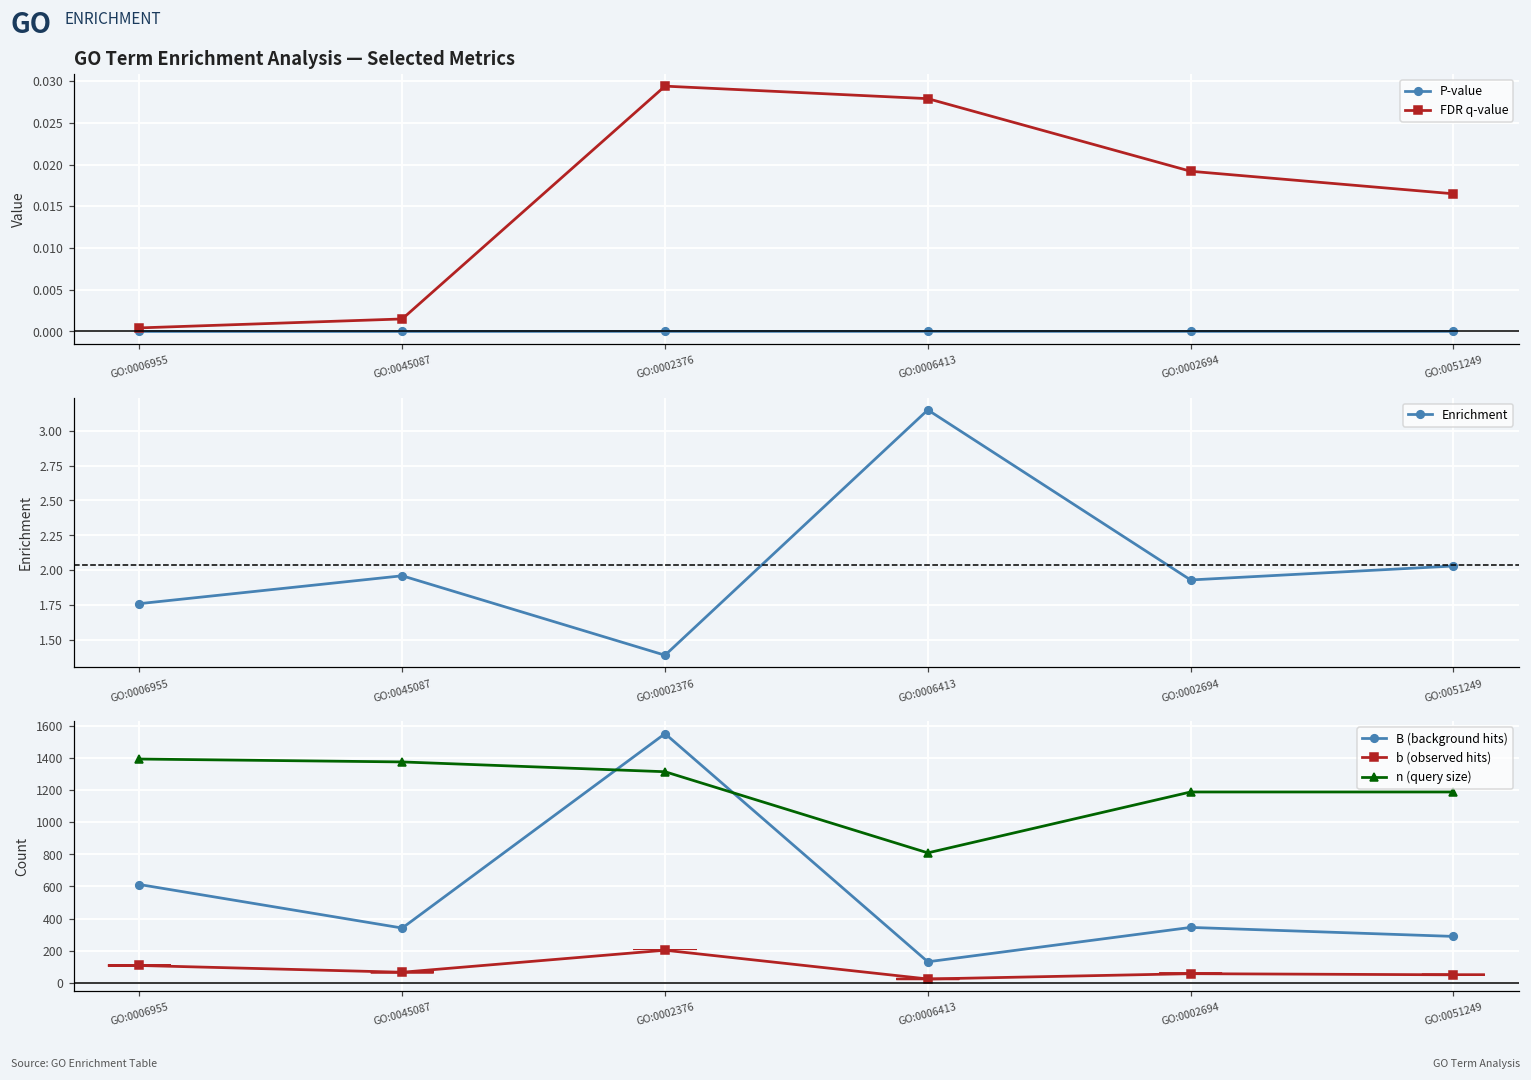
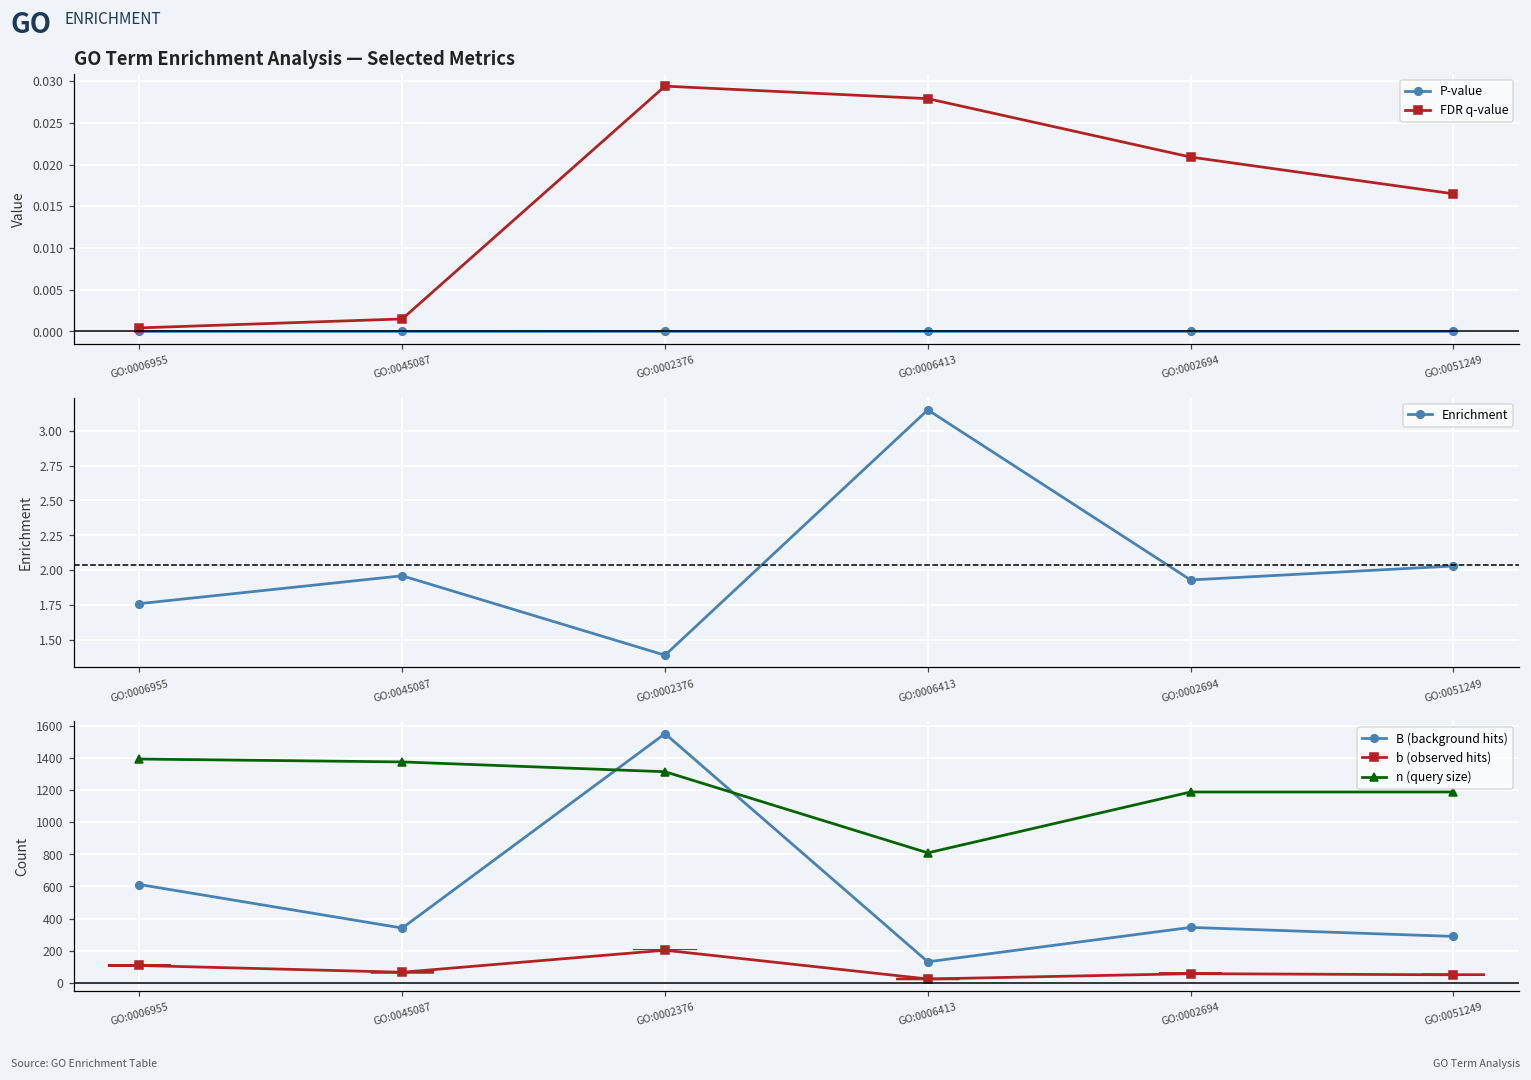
  {
    "GO Term Enrichment Analysis — Selected Metrics": {
      "P-value": {
        "GO:0006955": 0.000,
        "GO:0045087": 0.000,
        "GO:0002376": 0.000,
        "GO:0006413": 0.000,
        "GO:0002694": 0.000,
        "GO:0051249": 0.000
      },
      "FDR q-value": {
        "GO:0006955": 0.000,
        "GO:0045087": 0.002,
        "GO:0002376": 0.029,
        "GO:0006413": 0.028,
-       "GO:0002694": 0.019,
+       "GO:0002694": 0.021,
        "GO:0051249": 0.017
      }
    }
  }
